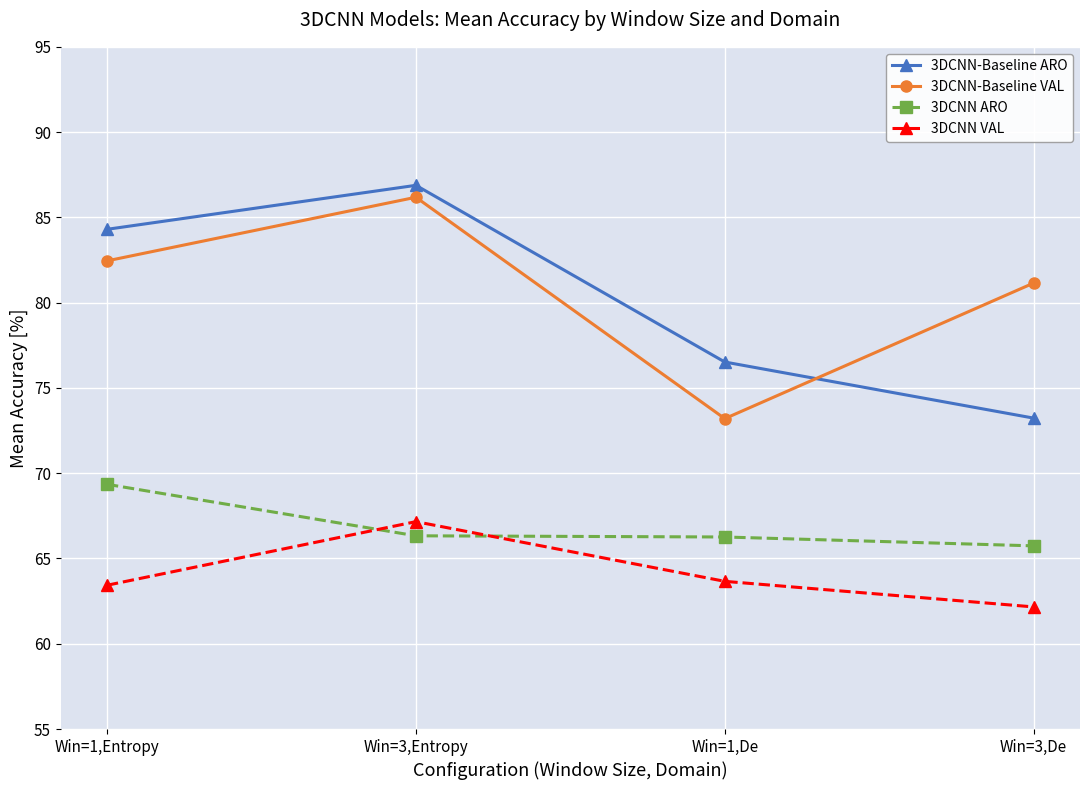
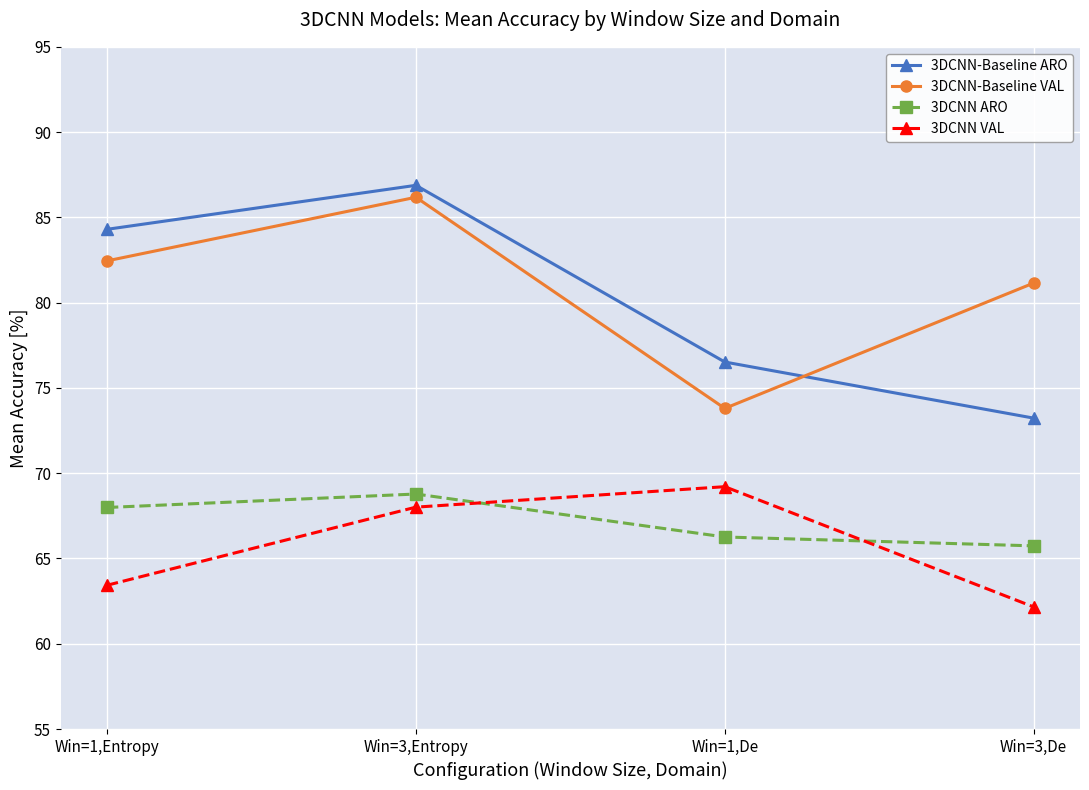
  {
    "3DCNN-Baseline ARO": {
      "Win=1,Entropy": 84.3,
      "Win=3,Entropy": 86.9,
      "Win=1,De": 76.5,
      "Win=3,De": 73.2
    },
    "3DCNN-Baseline VAL": {
      "Win=1,Entropy": 82.5,
      "Win=3,Entropy": 86.2,
-     "Win=1,De": 73.2,
+     "Win=1,De": 73.8,
      "Win=3,De": 81.2
    },
    "3DCNN ARO": {
-     "Win=1,Entropy": 69.4,
-     "Win=3,Entropy": 66.3,
+     "Win=1,Entropy": 68.0,
+     "Win=3,Entropy": 68.8,
      "Win=1,De": 66.3,
      "Win=3,De": 65.7
    },
    "3DCNN VAL": {
      "Win=1,Entropy": 63.4,
-     "Win=3,Entropy": 67.2,
-     "Win=1,De": 63.7,
+     "Win=3,Entropy": 68.0,
+     "Win=1,De": 69.2,
      "Win=3,De": 62.2
    }
  }
